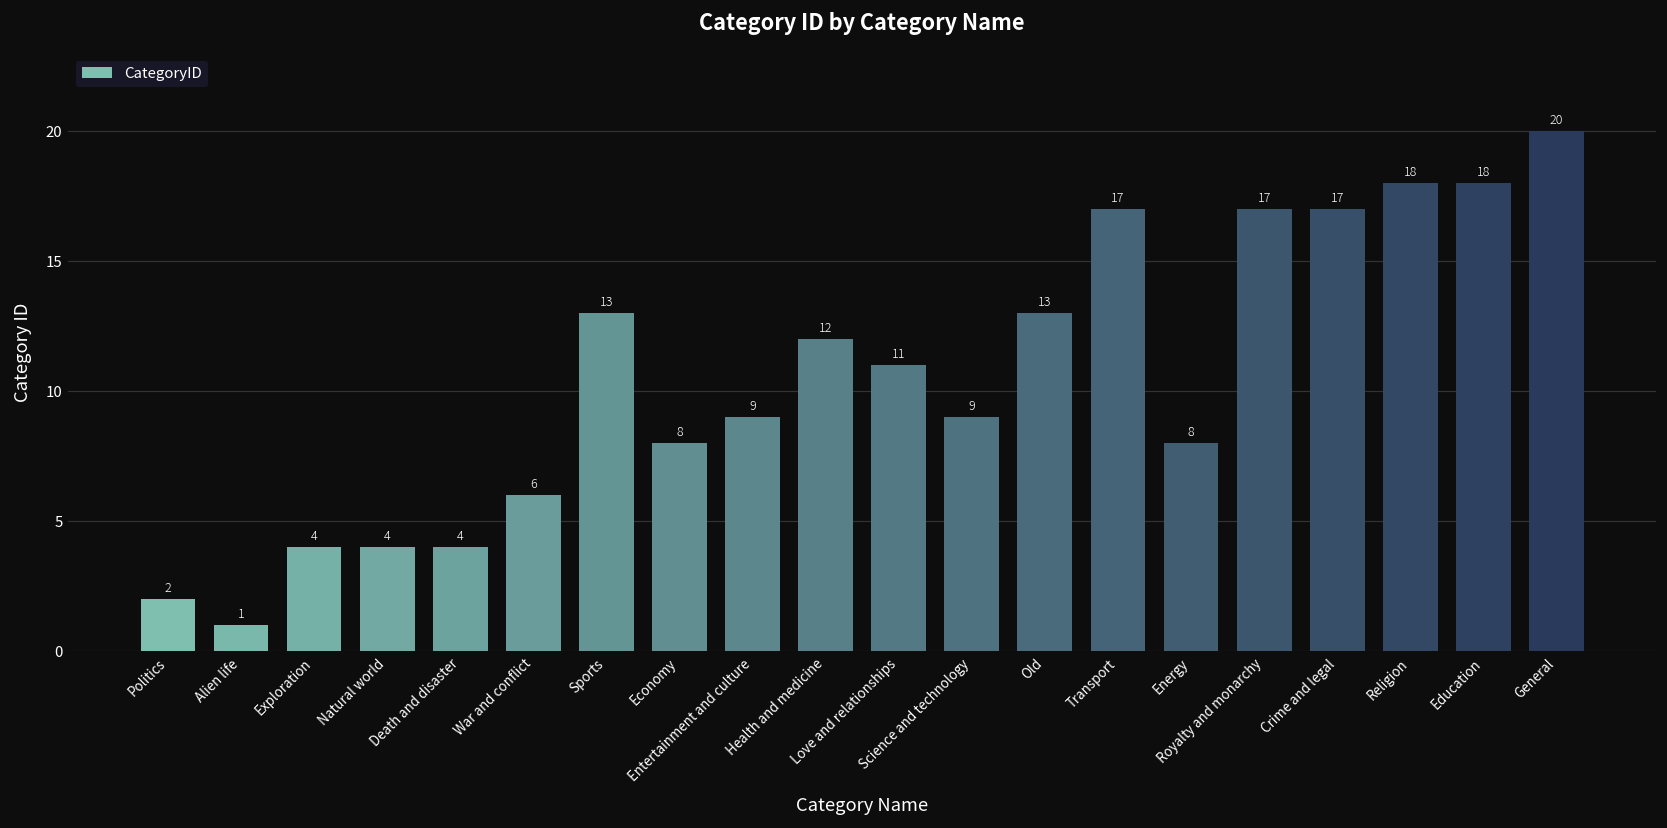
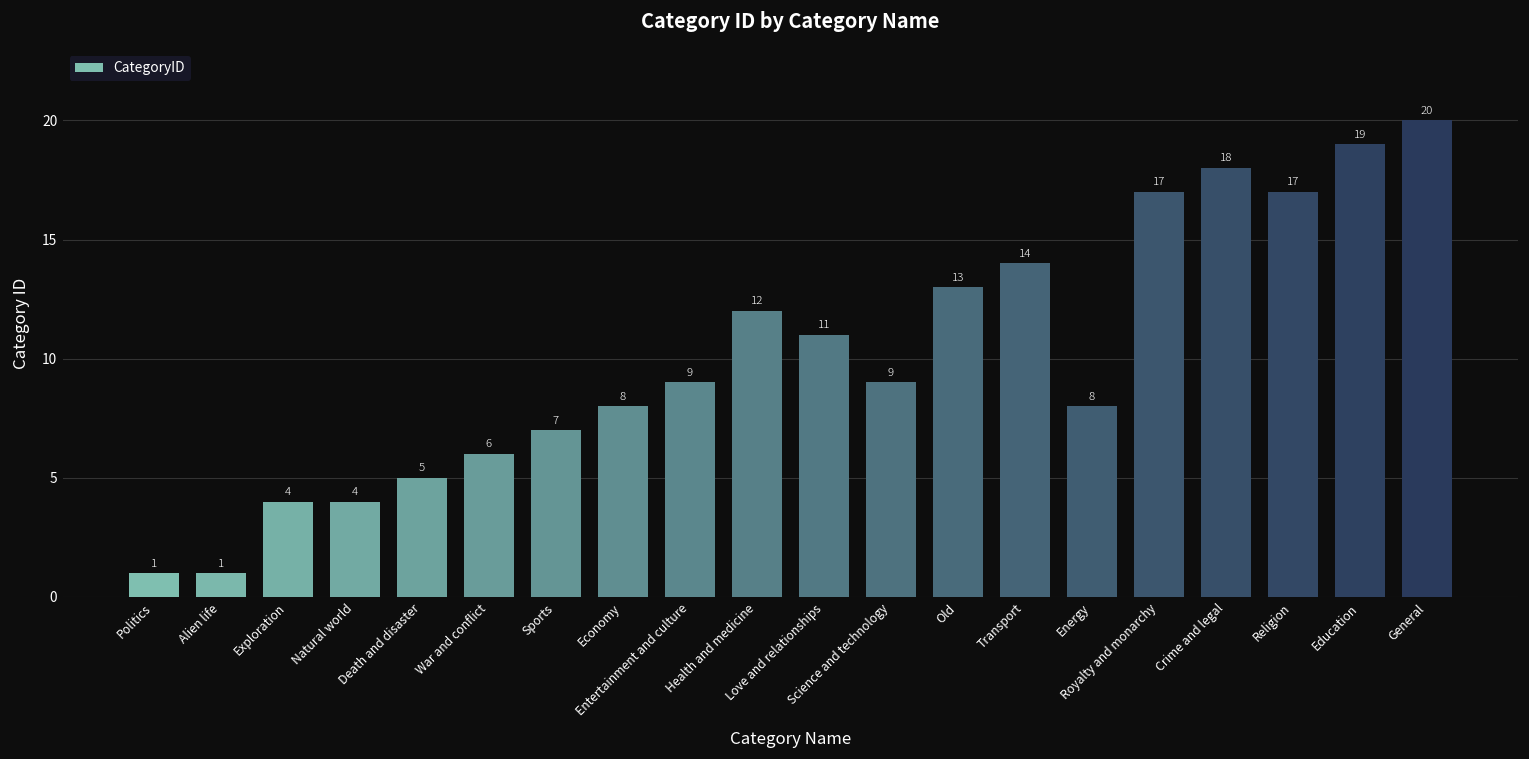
  {
-   "Politics": 2,
+   "Politics": 1,
    "Alien life": 1,
    "Exploration": 4,
    "Natural world": 4,
-   "Death and disaster": 4,
+   "Death and disaster": 5,
    "War and conflict": 6,
-   "Sports": 13,
+   "Sports": 7,
    "Economy": 8,
    "Entertainment and culture": 9,
    "Health and medicine": 12,
    "Love and relationships": 11,
    "Science and technology": 9,
    "Old": 13,
-   "Transport": 17,
+   "Transport": 14,
    "Energy": 8,
    "Royalty and monarchy": 17,
-   "Crime and legal": 17,
-   "Religion": 18,
-   "Education": 18,
+   "Crime and legal": 18,
+   "Religion": 17,
+   "Education": 19,
    "General": 20
  }
